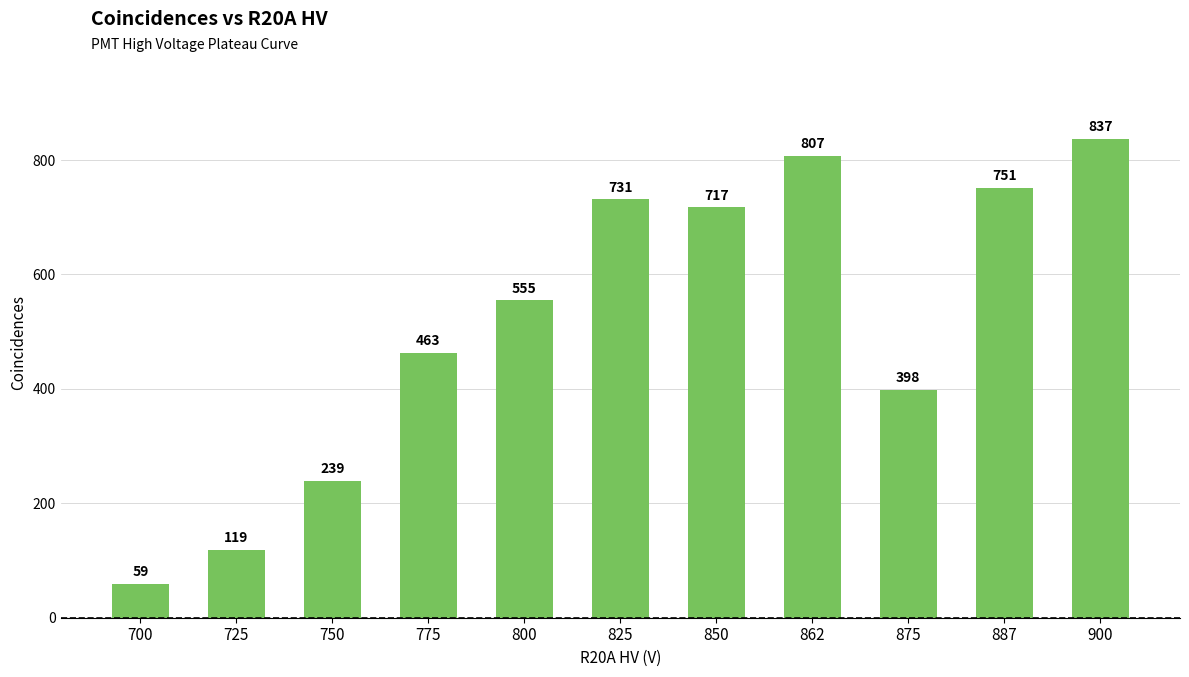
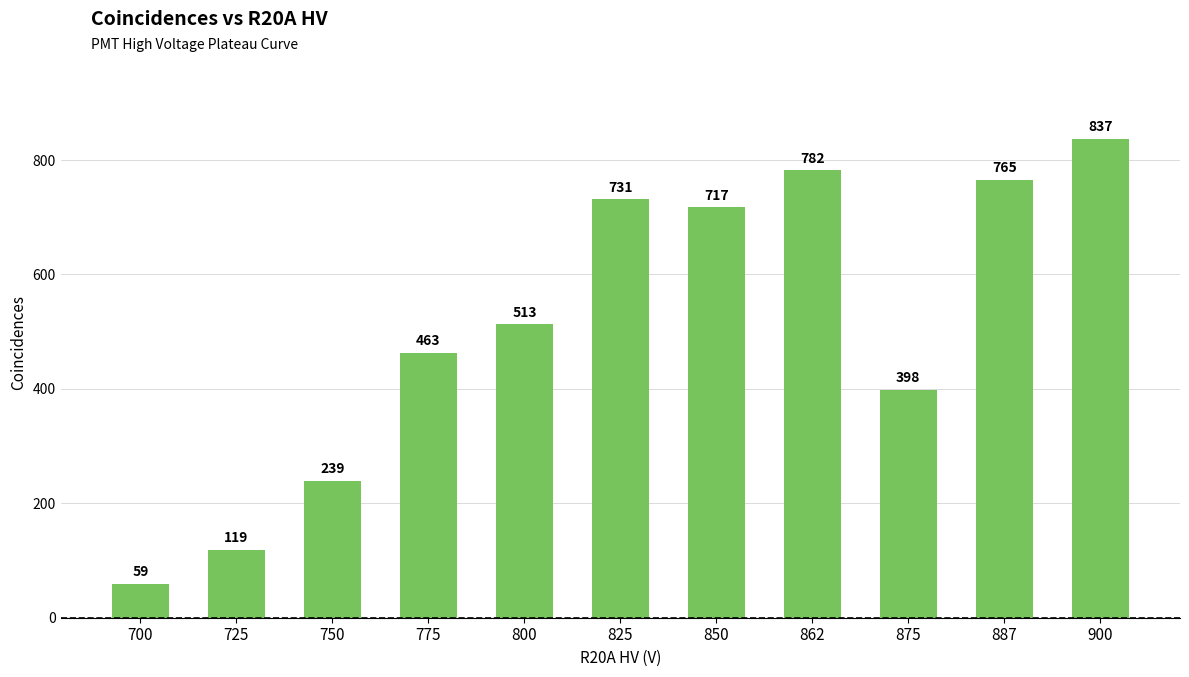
  {
    "700": 59,
    "725": 119,
    "750": 239,
    "775": 463,
-   "800": 555,
+   "800": 513,
    "825": 731,
    "850": 717,
-   "862": 807,
+   "862": 782,
    "875": 398,
-   "887": 751,
+   "887": 765,
    "900": 837
  }
